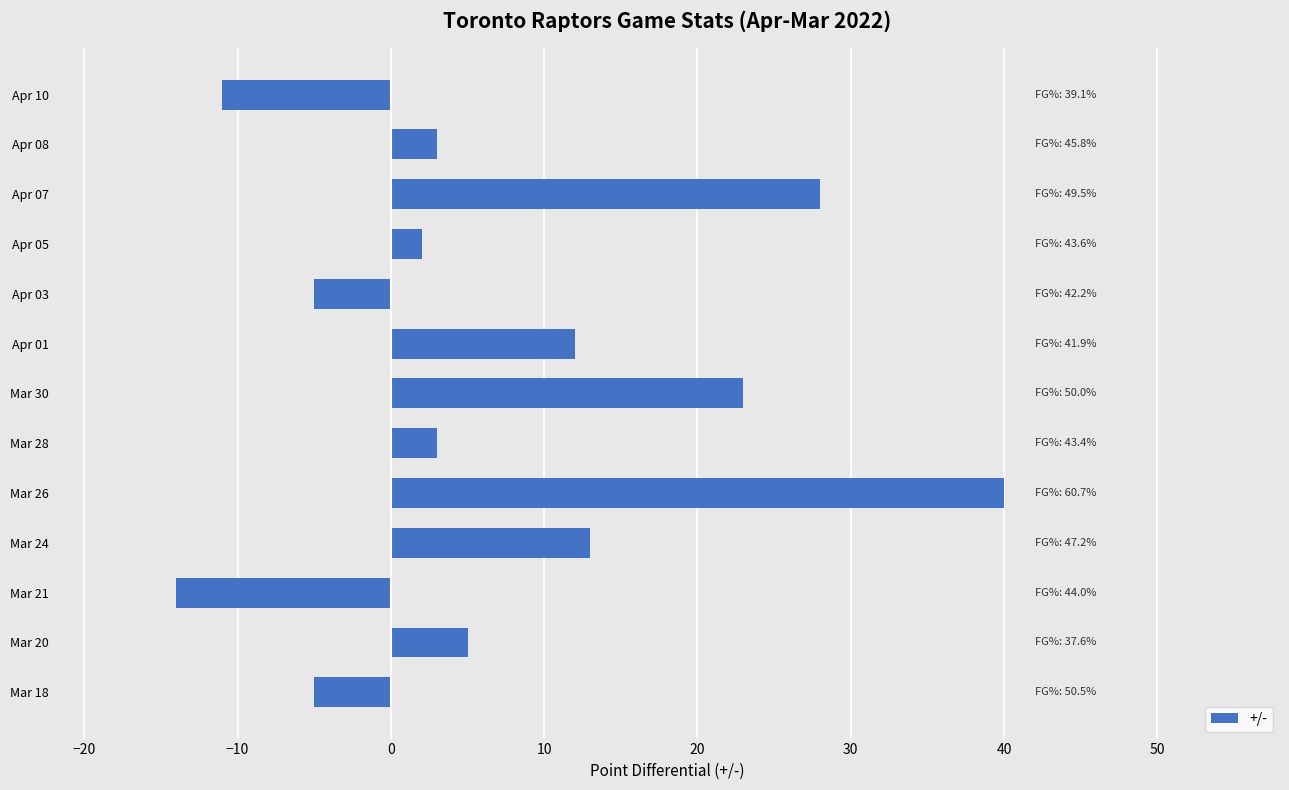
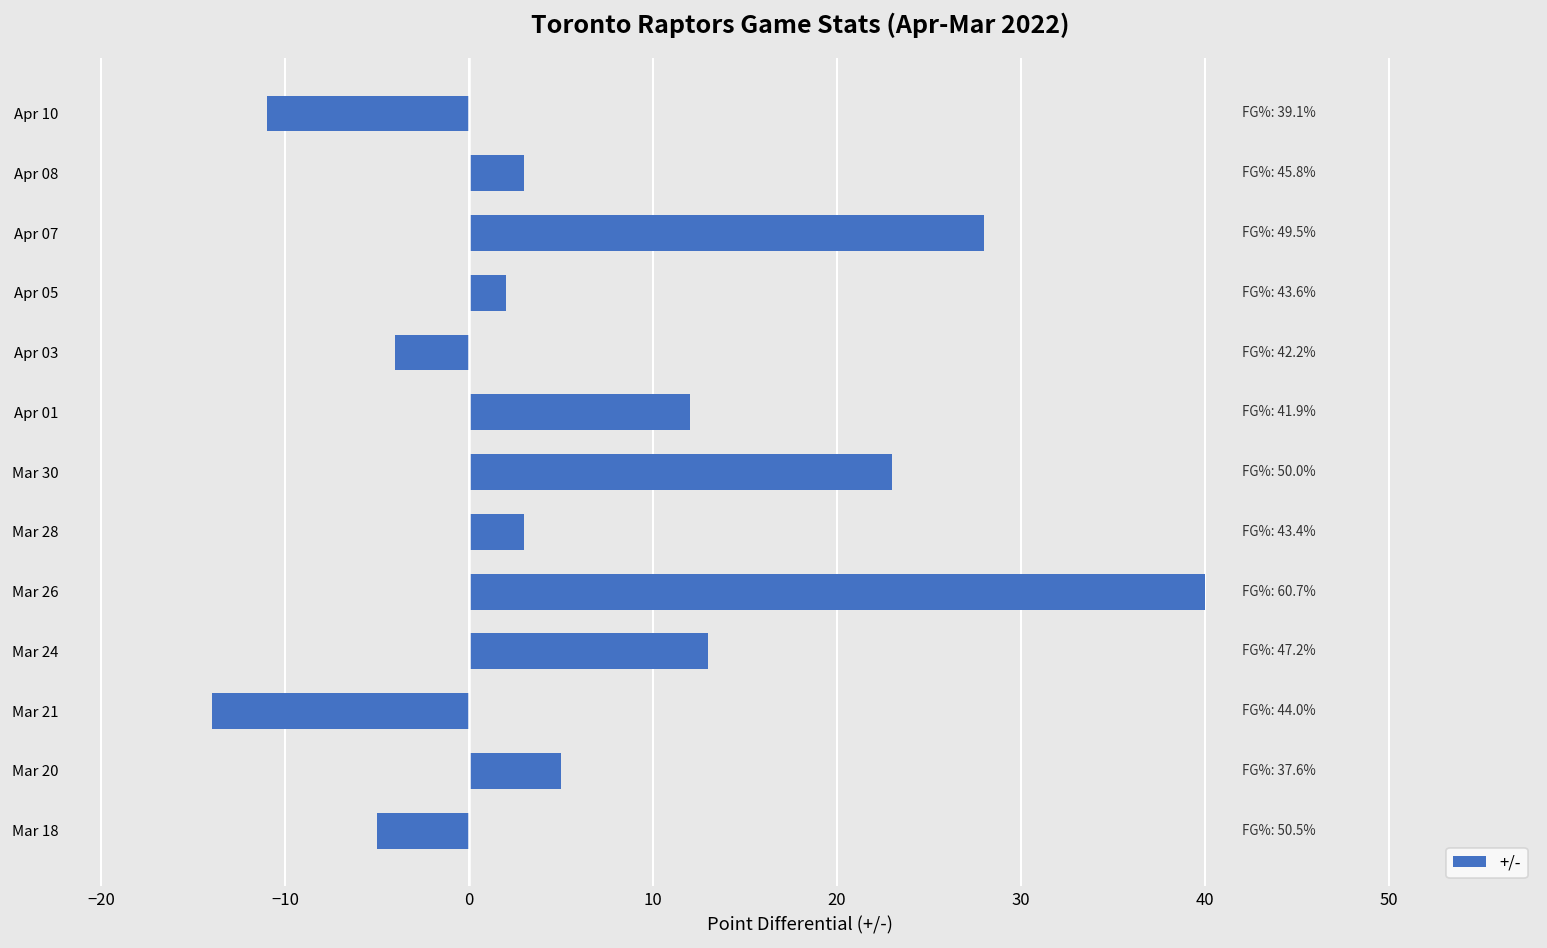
  {
    "Apr 10": -11,
    "Apr 08": 3,
    "Apr 07": 28,
    "Apr 05": 2,
-   "Apr 03": -5,
+   "Apr 03": -4,
    "Apr 01": 12,
    "Mar 30": 23,
    "Mar 28": 3,
    "Mar 26": 40,
    "Mar 24": 13,
    "Mar 21": -14,
    "Mar 20": 5,
    "Mar 18": -5
  }
